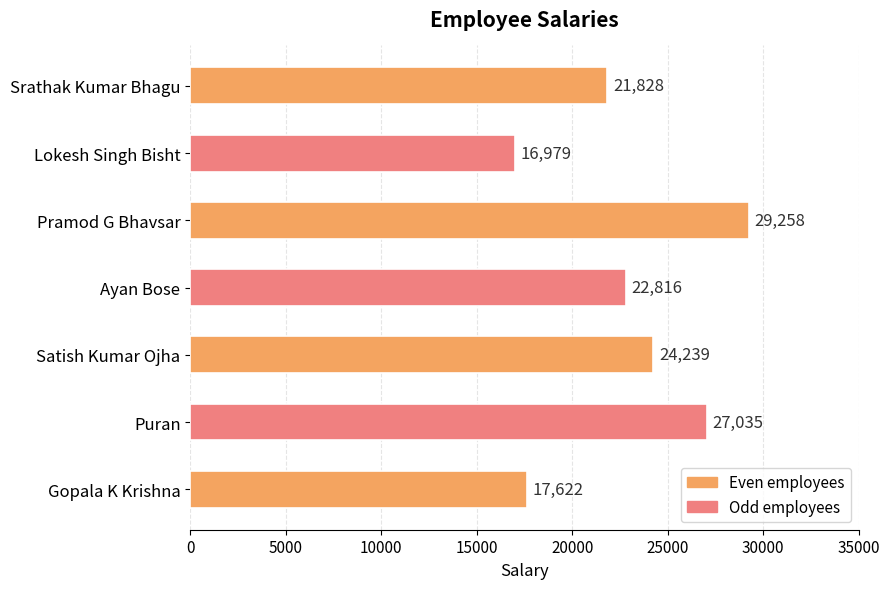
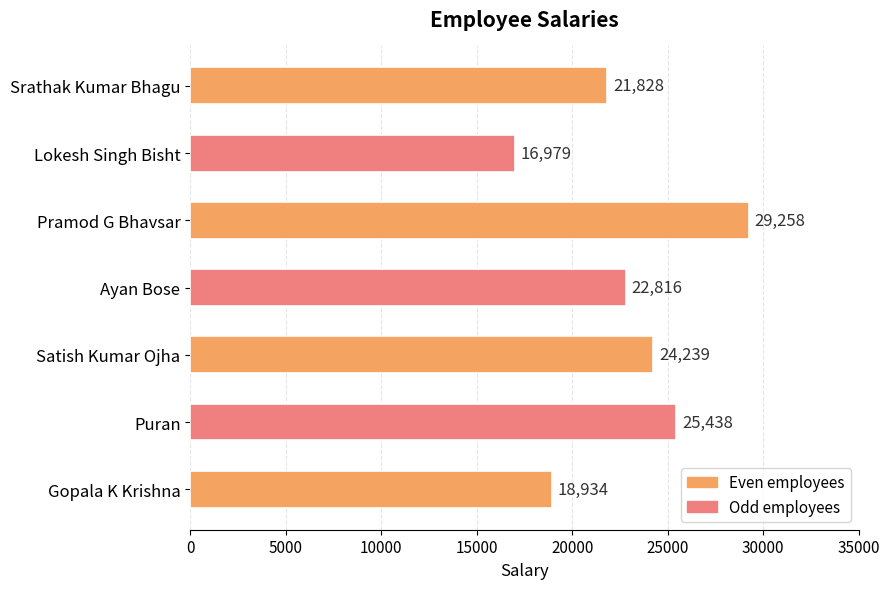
  {
    "Srathak Kumar Bhagu": "21,828",
    "Lokesh Singh Bisht": "16,979",
    "Pramod G Bhavsar": "29,258",
    "Ayan Bose": "22,816",
    "Satish Kumar Ojha": "24,239",
-   "Puran": "27,035",
-   "Gopala K Krishna": "17,622"
+   "Puran": "25,438",
+   "Gopala K Krishna": "18,934"
  }
